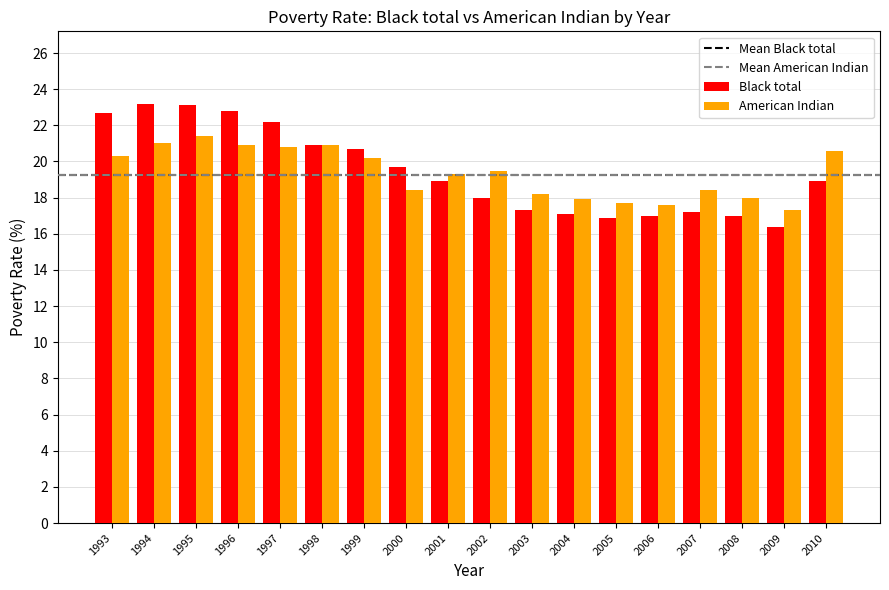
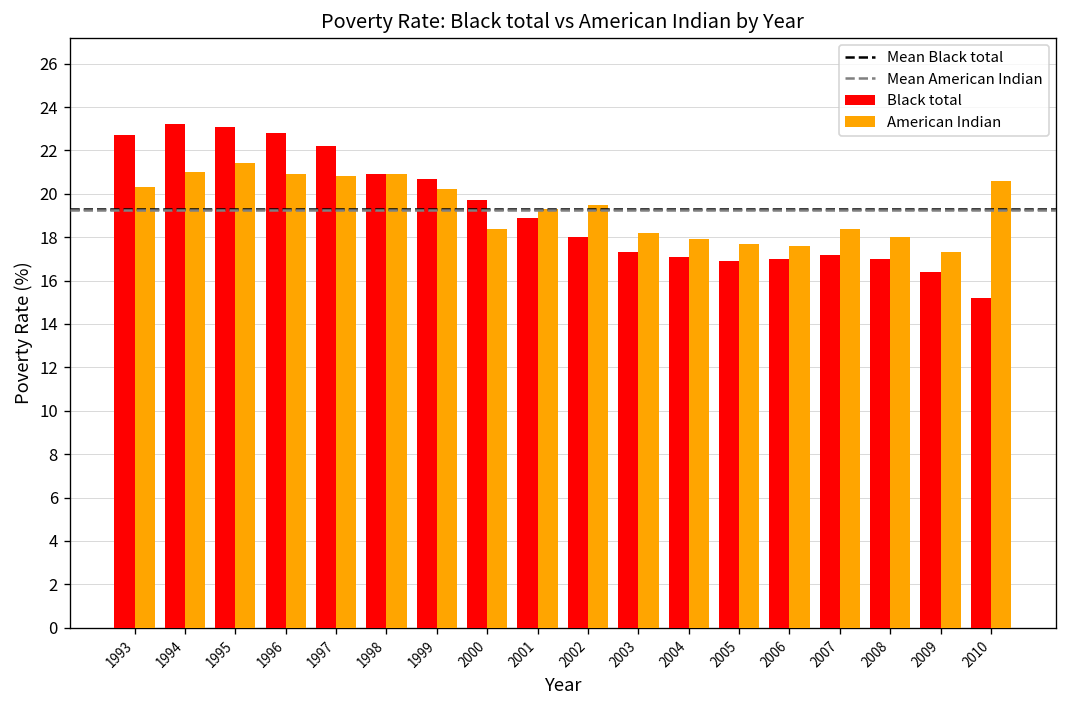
  {
    "Black total": {
      "1993": 22.7,
      "1994": 23.2,
      "1995": 23.1,
      "1996": 22.8,
      "1997": 22.2,
      "1998": 20.9,
      "1999": 20.7,
      "2000": 19.7,
      "2001": 18.9,
      "2002": 18.0,
      "2003": 17.3,
      "2004": 17.1,
      "2005": 16.9,
      "2006": 17.0,
      "2007": 17.2,
      "2008": 17.0,
      "2009": 16.4,
-     "2010": 18.9
+     "2010": 15.2
    },
    "American Indian": {
      "1993": 20.3,
      "1994": 21.0,
      "1995": 21.4,
      "1996": 20.9,
      "1997": 20.8,
      "1998": 20.9,
      "1999": 20.2,
      "2000": 18.4,
      "2001": 19.3,
      "2002": 19.5,
      "2003": 18.2,
      "2004": 17.9,
      "2005": 17.7,
      "2006": 17.6,
      "2007": 18.4,
      "2008": 18.0,
      "2009": 17.3,
      "2010": 20.6
    }
  }
